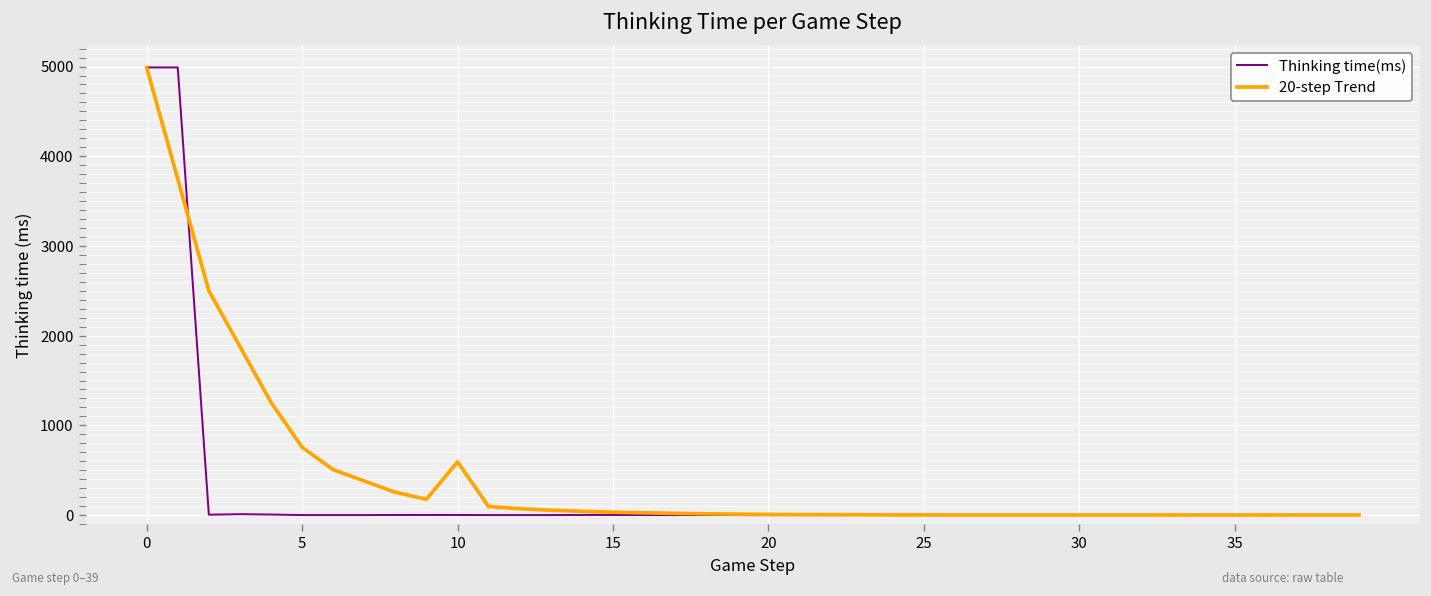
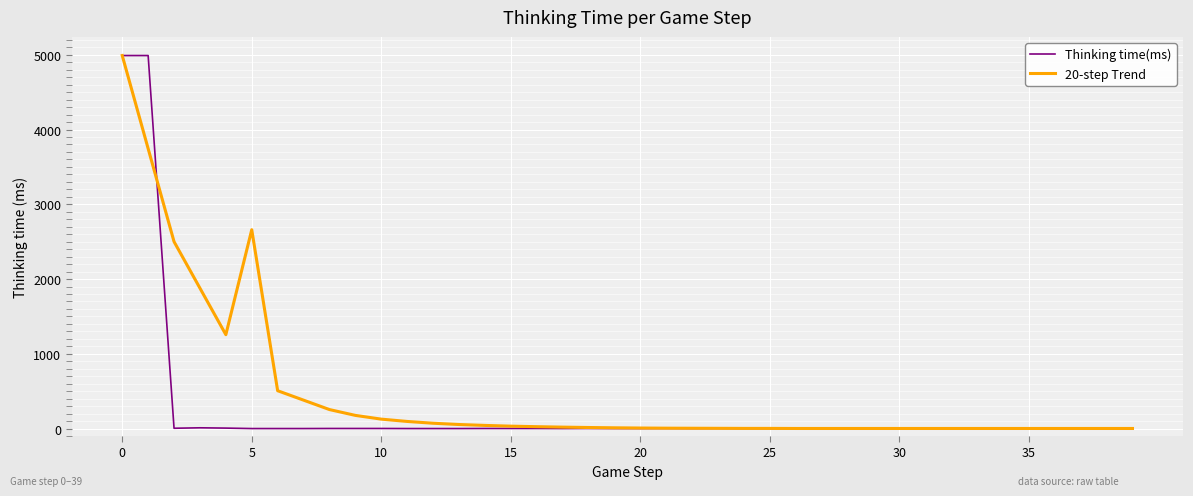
  {
    "Thinking time(ms)": {
      "5": 0,
      "10": 0
    },
    "20-step Trend": {
-     "5": 800,
-     "10": 600
+     "5": 2700,
+     "10": 100
    }
  }
